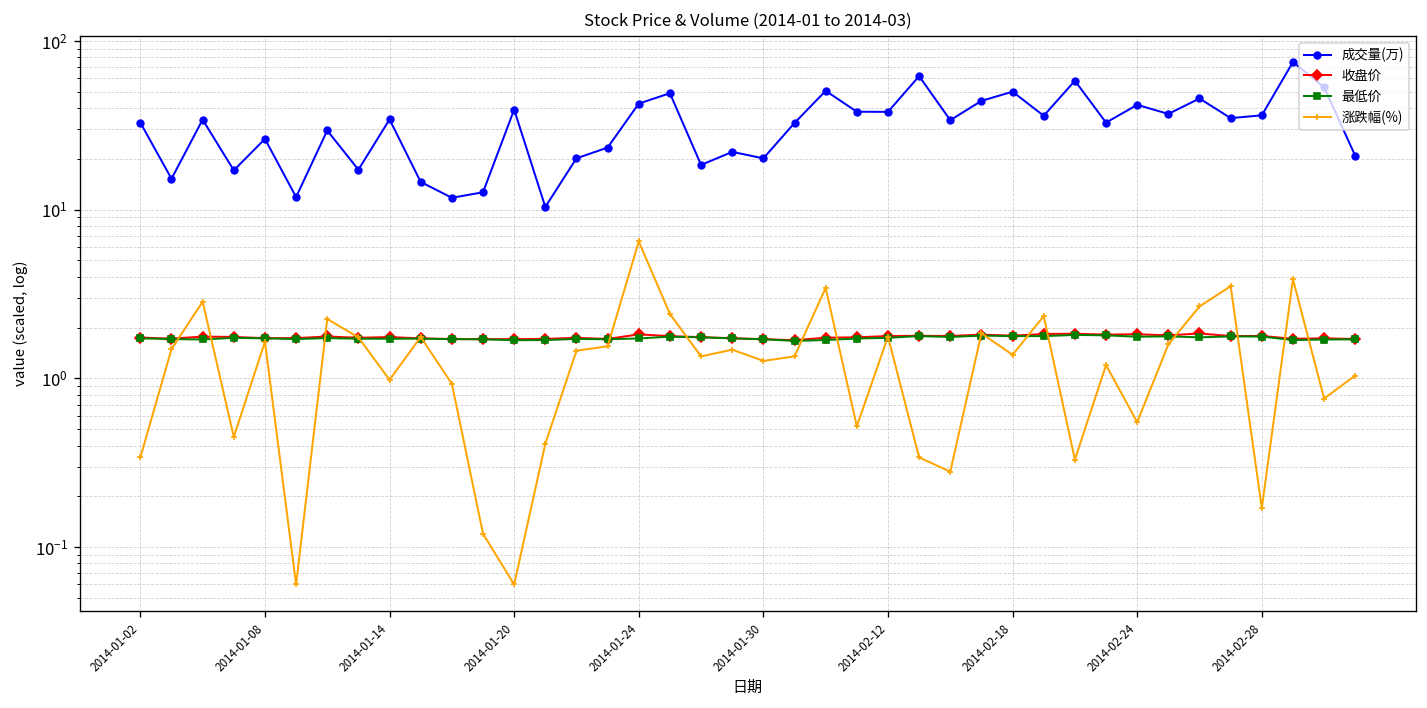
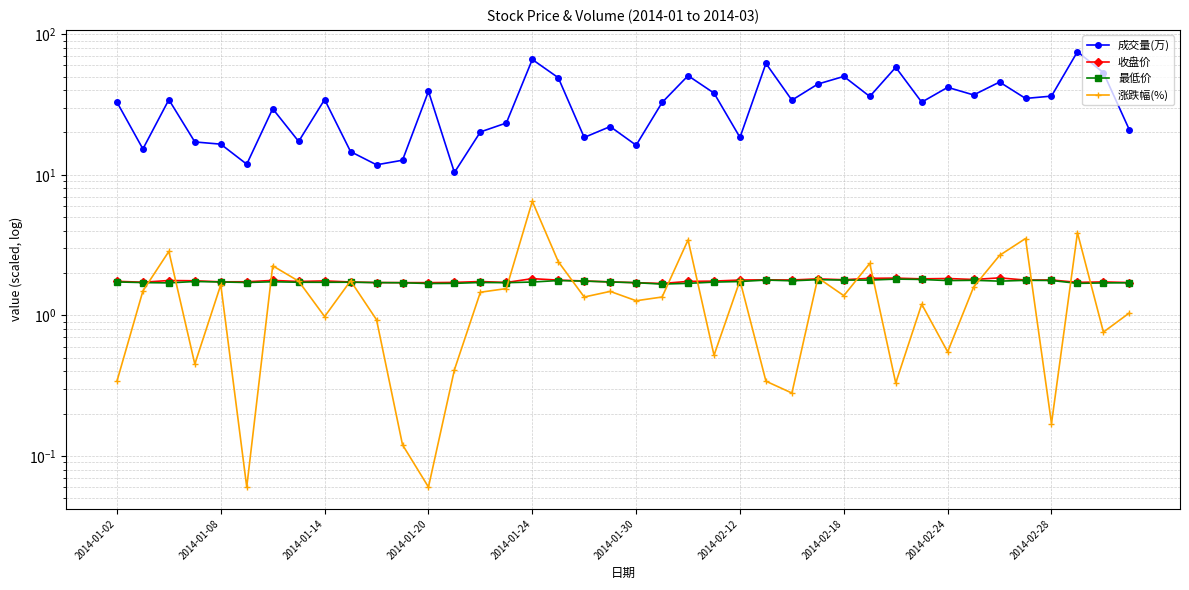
  {
    "成交量(万)": {
      "2014-01-02": 33,
-     "2014-01-08": 26,
+     "2014-01-08": 17,
      "2014-01-14": 34,
      "2014-01-20": 39,
-     "2014-01-24": 43,
-     "2014-01-30": 20,
-     "2014-02-12": 38,
+     "2014-01-24": 70,
+     "2014-01-30": 16,
+     "2014-02-12": 18,
      "2014-02-18": 50,
      "2014-02-24": 42,
      "2014-02-28": 36
    },
    "收盘价": {
      "2014-01-24": 1.8
    },
    "最低价": {
      "2014-01-24": 1.7
    },
    "涨跌幅(%)": {
      "2014-01-02": 0.34,
      "2014-01-08": 1.7,
      "2014-01-14": 1,
      "2014-01-20": 0.060,
      "2014-01-24": 6,
      "2014-01-30": 1.3,
      "2014-02-18": 1.4,
      "2014-02-24": 0.55,
      "2014-02-28": 0.17
    }
  }
